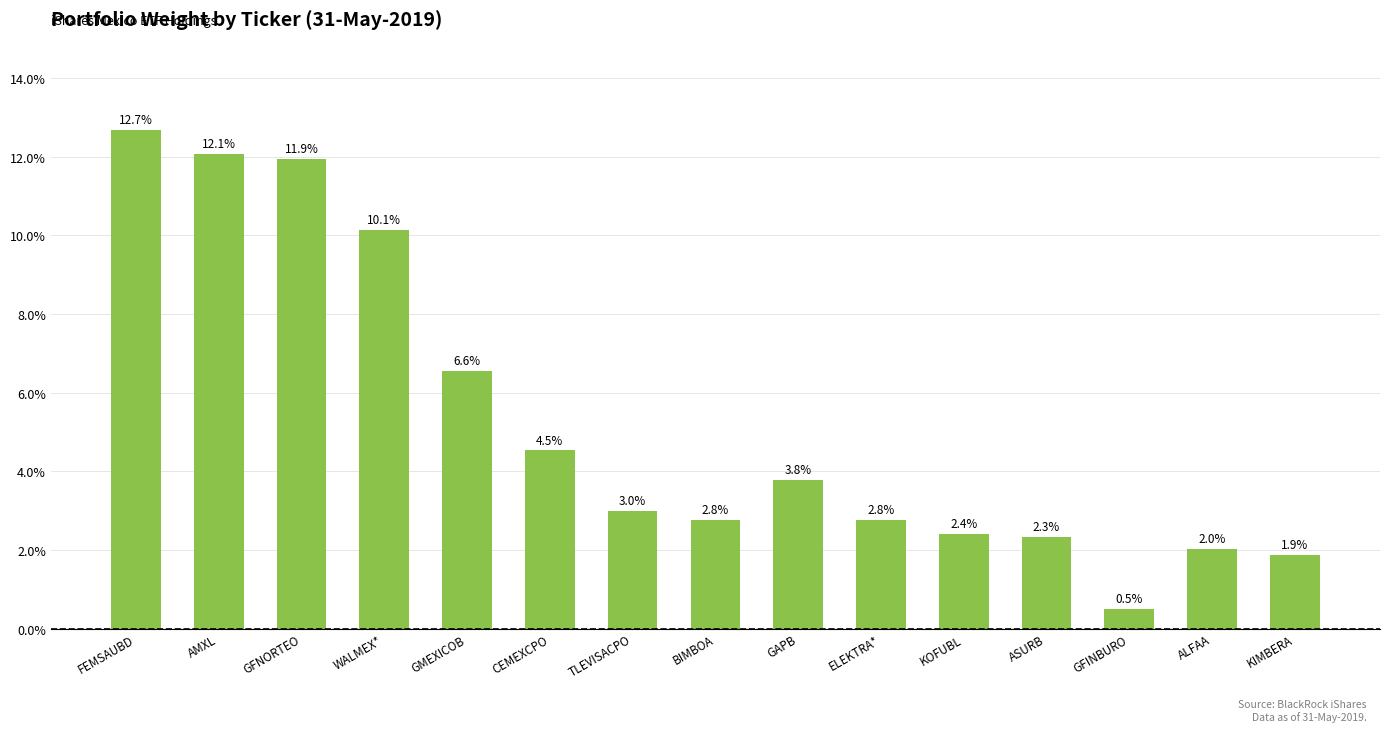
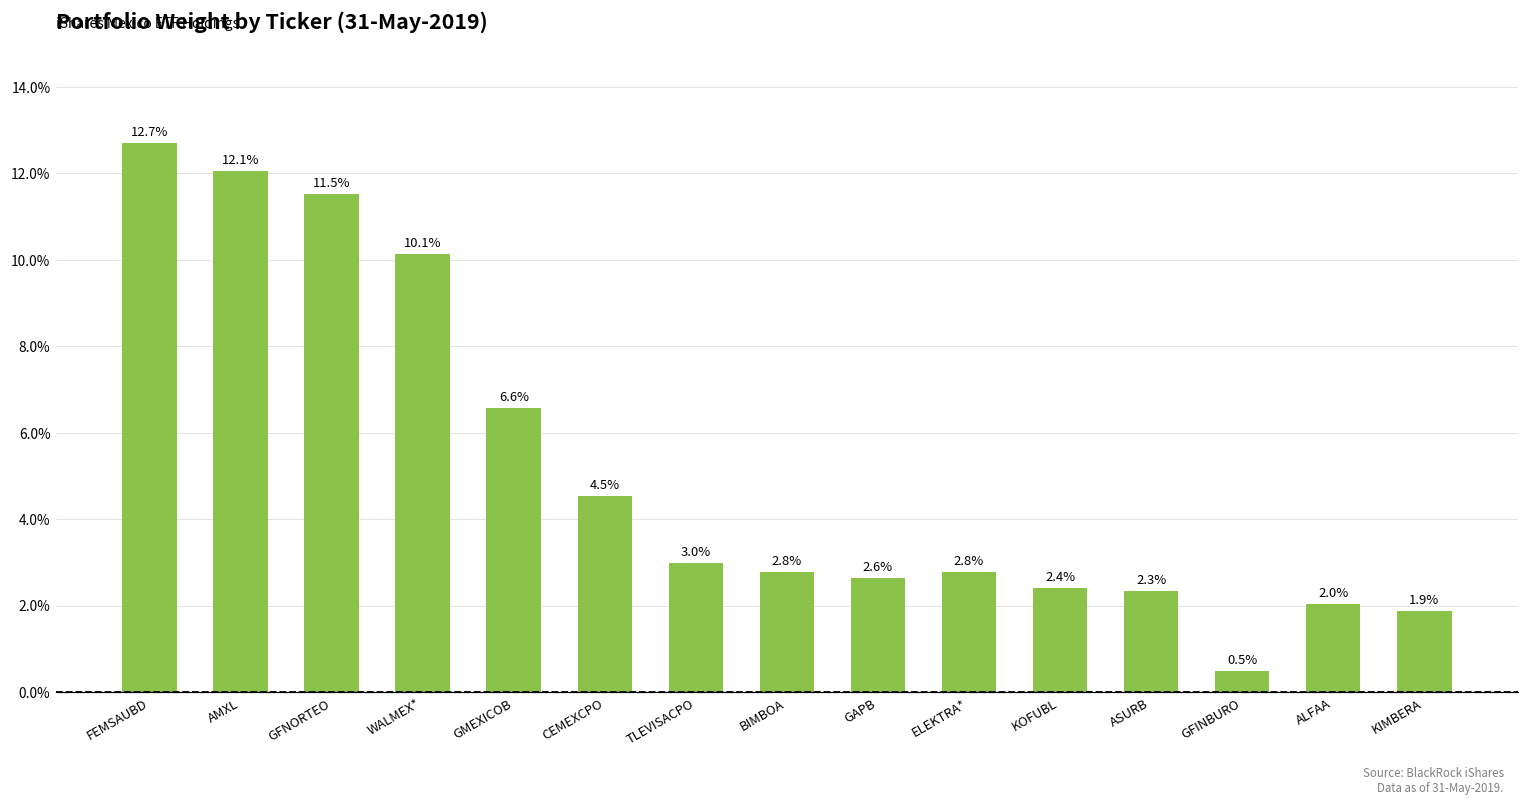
  {
    "FEMSAUBD": "12.7%",
    "AMXL": "12.1%",
-   "GFNORTEO": "11.9%",
+   "GFNORTEO": "11.5%",
    "WALMEX*": "10.1%",
    "GMEXICOB": "6.6%",
    "CEMEXCPO": "4.5%",
    "TLEVISACPO": "3.0%",
    "BIMBOA": "2.8%",
-   "GAPB": "3.8%",
+   "GAPB": "2.6%",
    "ELEKTRA*": "2.8%",
    "KOFUBL": "2.4%",
    "ASURB": "2.3%",
    "GFINBURO": "0.5%",
    "ALFAA": "2.0%",
    "KIMBERA": "1.9%"
  }
